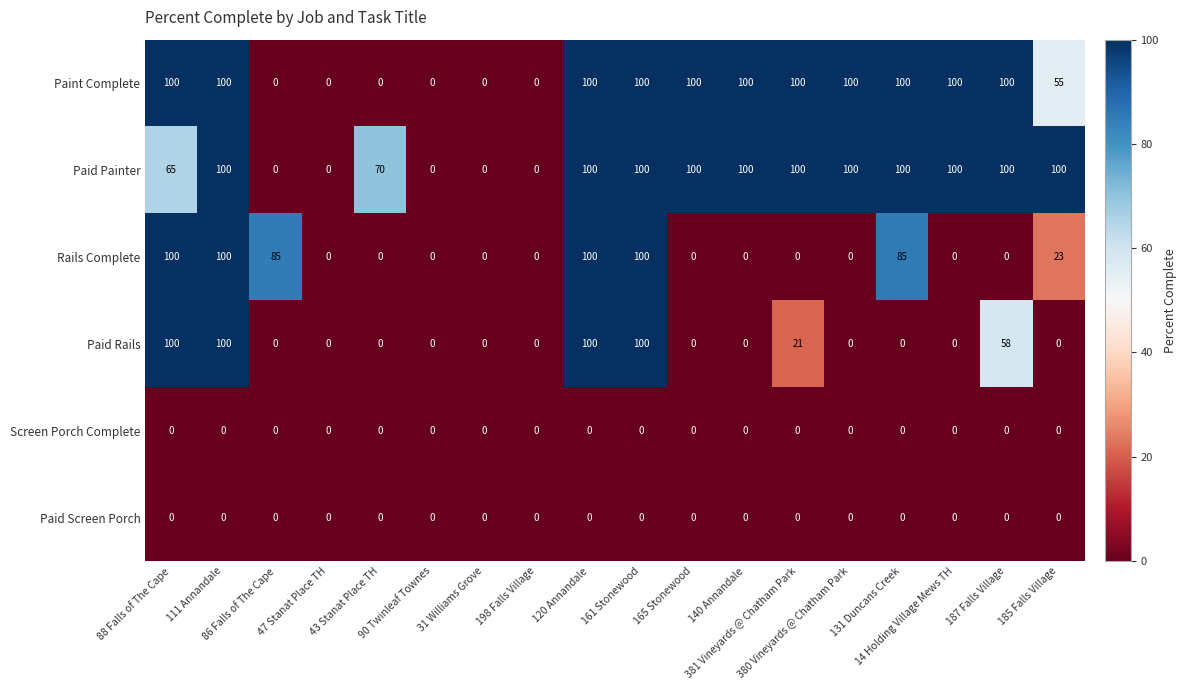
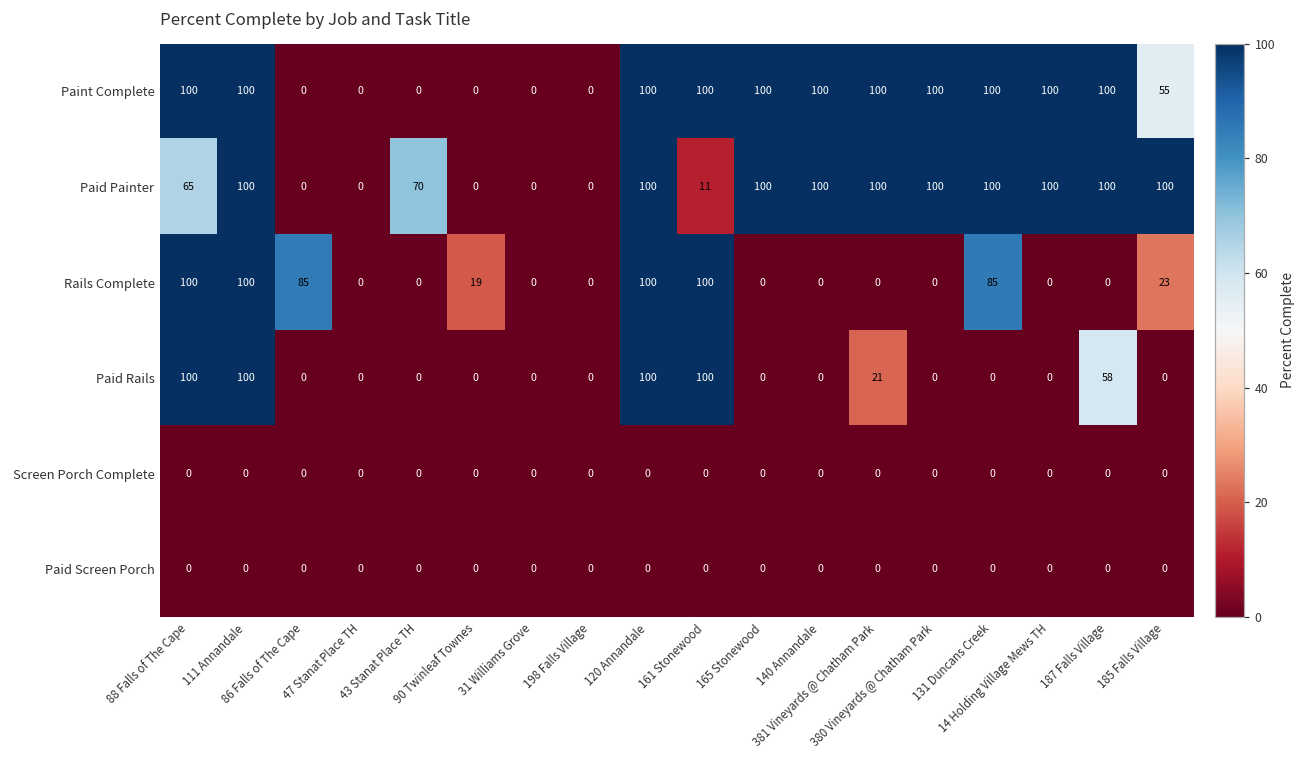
  {
    "Paint Complete": {
      "88 Falls of The Cape": 100,
      "111 Annandale": 100,
      "86 Falls of The Cape": 0,
      "47 Stanat Place TH": 0,
      "43 Stanat Place TH": 0,
      "90 Twinleaf Townes": 0,
      "31 Williams Grove": 0,
      "198 Falls Village": 0,
      "120 Annandale": 100,
      "161 Stonewood": 100,
      "165 Stonewood": 100,
      "140 Annandale": 100,
      "381 Vineyards @ Chatham Park": 100,
      "380 Vineyards @ Chatham Park": 100,
      "131 Duncans Creek": 100,
      "14 Holding Village Mews TH": 100,
      "187 Falls Village": 100,
      "185 Falls Village": 55
    },
    "Paid Painter": {
      "88 Falls of The Cape": 65,
      "111 Annandale": 100,
      "86 Falls of The Cape": 0,
      "47 Stanat Place TH": 0,
      "43 Stanat Place TH": 70,
      "90 Twinleaf Townes": 0,
      "31 Williams Grove": 0,
      "198 Falls Village": 0,
      "120 Annandale": 100,
-     "161 Stonewood": 100,
+     "161 Stonewood": 11,
      "165 Stonewood": 100,
      "140 Annandale": 100,
      "381 Vineyards @ Chatham Park": 100,
      "380 Vineyards @ Chatham Park": 100,
      "131 Duncans Creek": 100,
      "14 Holding Village Mews TH": 100,
      "187 Falls Village": 100,
      "185 Falls Village": 100
    },
    "Rails Complete": {
      "88 Falls of The Cape": 100,
      "111 Annandale": 100,
      "86 Falls of The Cape": 85,
      "47 Stanat Place TH": 0,
      "43 Stanat Place TH": 0,
-     "90 Twinleaf Townes": 0,
+     "90 Twinleaf Townes": 19,
      "31 Williams Grove": 0,
      "198 Falls Village": 0,
      "120 Annandale": 100,
      "161 Stonewood": 100,
      "165 Stonewood": 0,
      "140 Annandale": 0,
      "381 Vineyards @ Chatham Park": 0,
      "380 Vineyards @ Chatham Park": 0,
      "131 Duncans Creek": 85,
      "14 Holding Village Mews TH": 0,
      "187 Falls Village": 0,
      "185 Falls Village": 23
    },
    "Paid Rails": {
      "88 Falls of The Cape": 100,
      "111 Annandale": 100,
      "86 Falls of The Cape": 0,
      "47 Stanat Place TH": 0,
      "43 Stanat Place TH": 0,
      "90 Twinleaf Townes": 0,
      "31 Williams Grove": 0,
      "198 Falls Village": 0,
      "120 Annandale": 100,
      "161 Stonewood": 100,
      "165 Stonewood": 0,
      "140 Annandale": 0,
      "381 Vineyards @ Chatham Park": 21,
      "380 Vineyards @ Chatham Park": 0,
      "131 Duncans Creek": 0,
      "14 Holding Village Mews TH": 0,
      "187 Falls Village": 58,
      "185 Falls Village": 0
    },
    "Screen Porch Complete": {
      "88 Falls of The Cape": 0,
      "111 Annandale": 0,
      "86 Falls of The Cape": 0,
      "47 Stanat Place TH": 0,
      "43 Stanat Place TH": 0,
      "90 Twinleaf Townes": 0,
      "31 Williams Grove": 0,
      "198 Falls Village": 0,
      "120 Annandale": 0,
      "161 Stonewood": 0,
      "165 Stonewood": 0,
      "140 Annandale": 0,
      "381 Vineyards @ Chatham Park": 0,
      "380 Vineyards @ Chatham Park": 0,
      "131 Duncans Creek": 0,
      "14 Holding Village Mews TH": 0,
      "187 Falls Village": 0,
      "185 Falls Village": 0
    },
    "Paid Screen Porch": {
      "88 Falls of The Cape": 0,
      "111 Annandale": 0,
      "86 Falls of The Cape": 0,
      "47 Stanat Place TH": 0,
      "43 Stanat Place TH": 0,
      "90 Twinleaf Townes": 0,
      "31 Williams Grove": 0,
      "198 Falls Village": 0,
      "120 Annandale": 0,
      "161 Stonewood": 0,
      "165 Stonewood": 0,
      "140 Annandale": 0,
      "381 Vineyards @ Chatham Park": 0,
      "380 Vineyards @ Chatham Park": 0,
      "131 Duncans Creek": 0,
      "14 Holding Village Mews TH": 0,
      "187 Falls Village": 0,
      "185 Falls Village": 0
    }
  }
